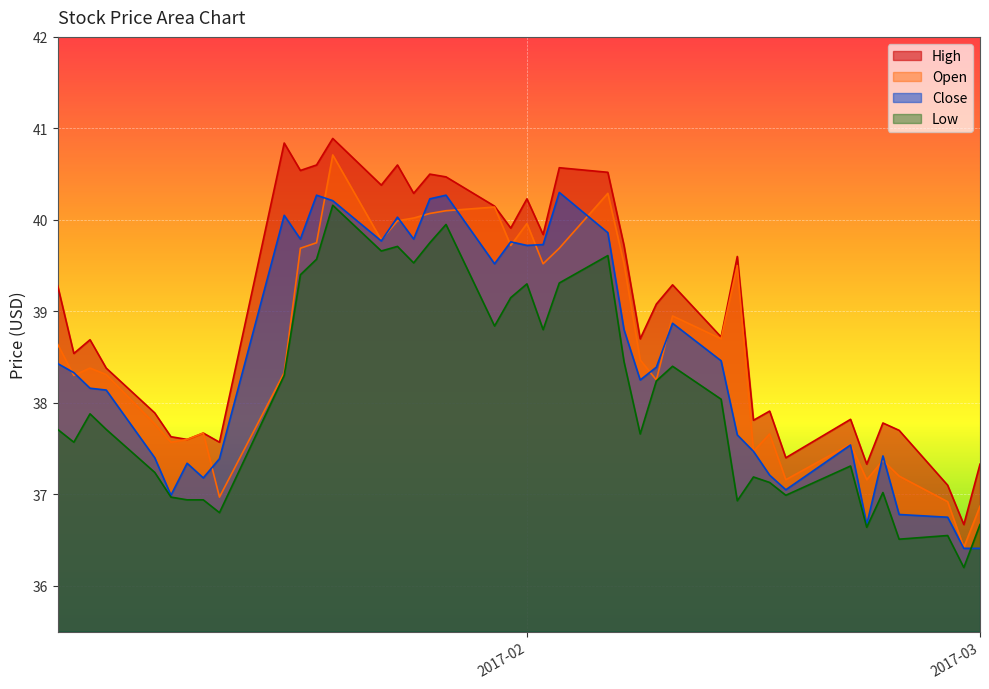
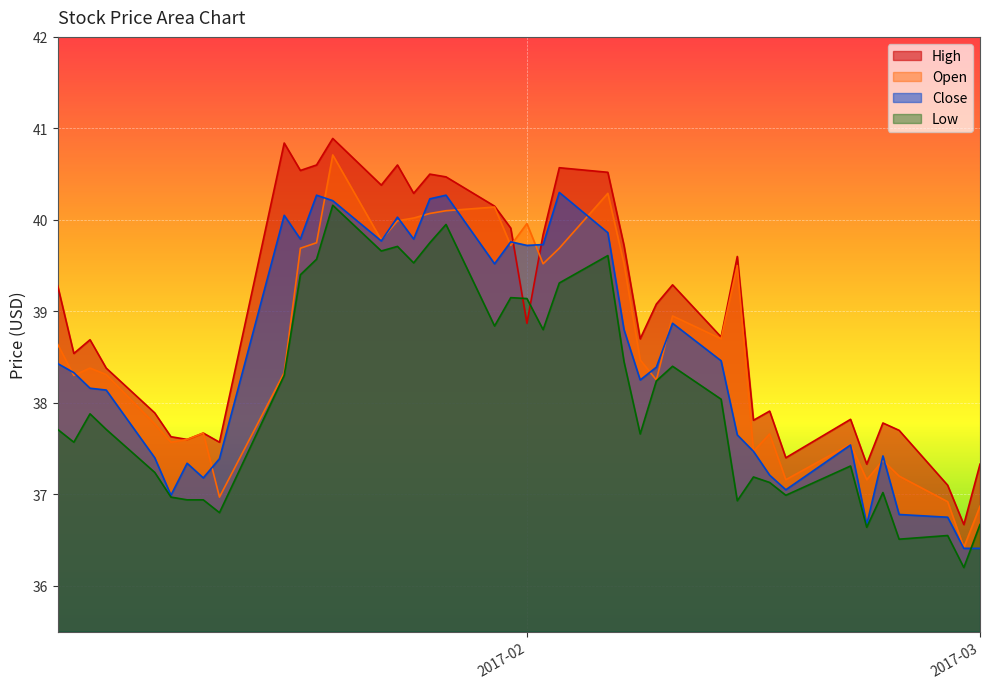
  {
    "High": {
-     "2017-02": 40.2,
+     "2017-02": 38.9,
      "2017-03": 37.3
    },
    "Open": {
      "2017-02": 40.0,
      "2017-03": 36.9
    },
    "Close": {
      "2017-02": 39.7,
      "2017-03": 36.4
    },
    "Low": {
-     "2017-02": 39.3,
+     "2017-02": 39.1,
      "2017-03": 36.7
    }
  }
